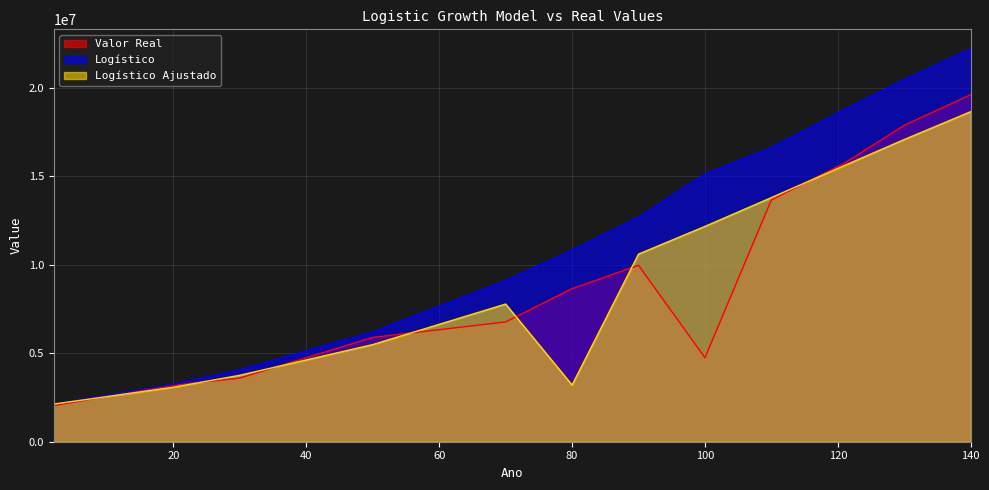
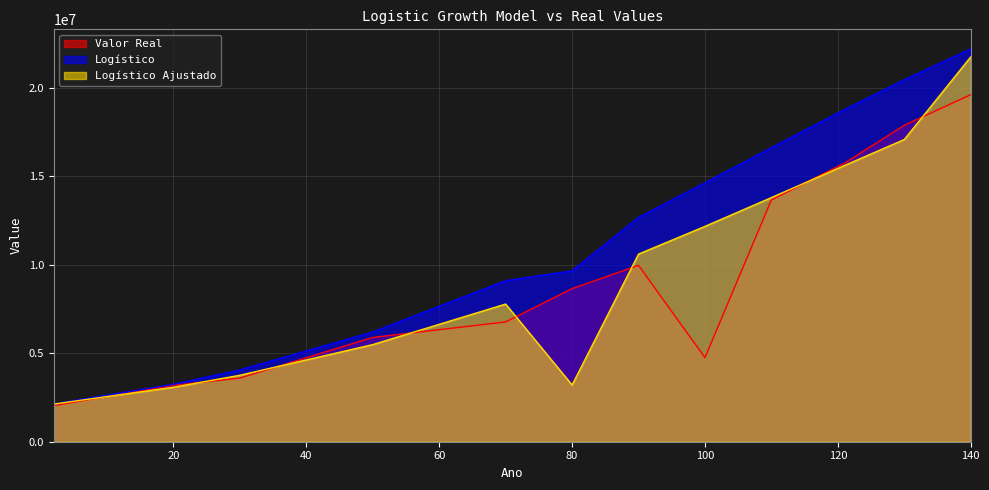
  {
    "Valor Real": {
      "80": 8600000,
      "100": 4700000,
      "140": 19600000
    },
    "Logístico": {
-     "80": 10800000,
-     "100": 15100000,
+     "80": 9700000,
+     "100": 14600000,
      "140": 22200000
    },
    "Logístico Ajustado": {
      "80": 3200000,
      "100": 12200000,
-     "140": 18600000
+     "140": 21700000
    }
  }
